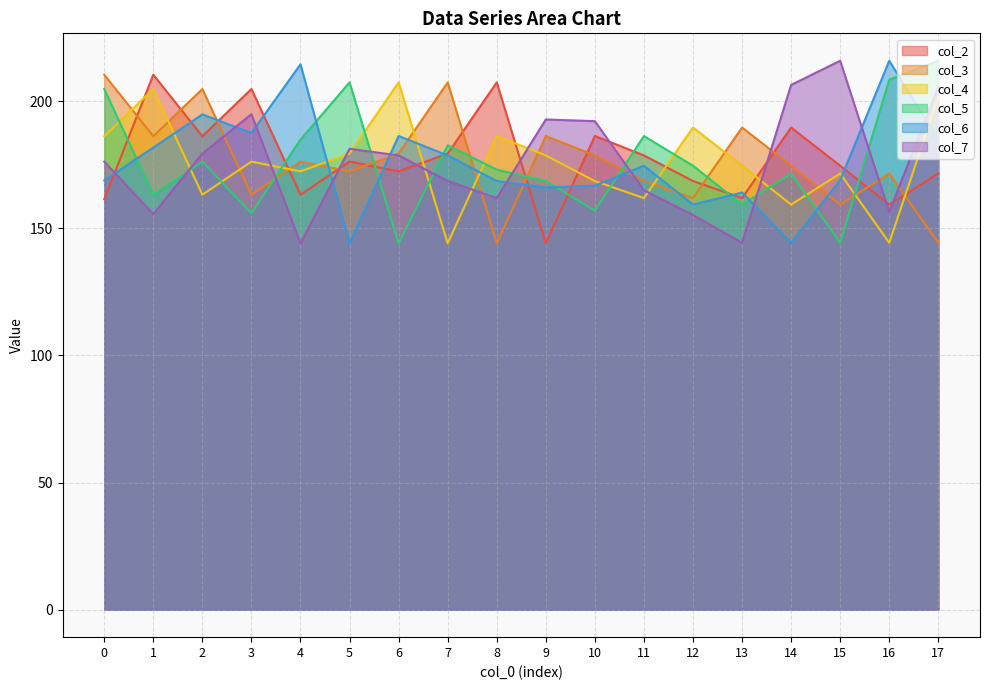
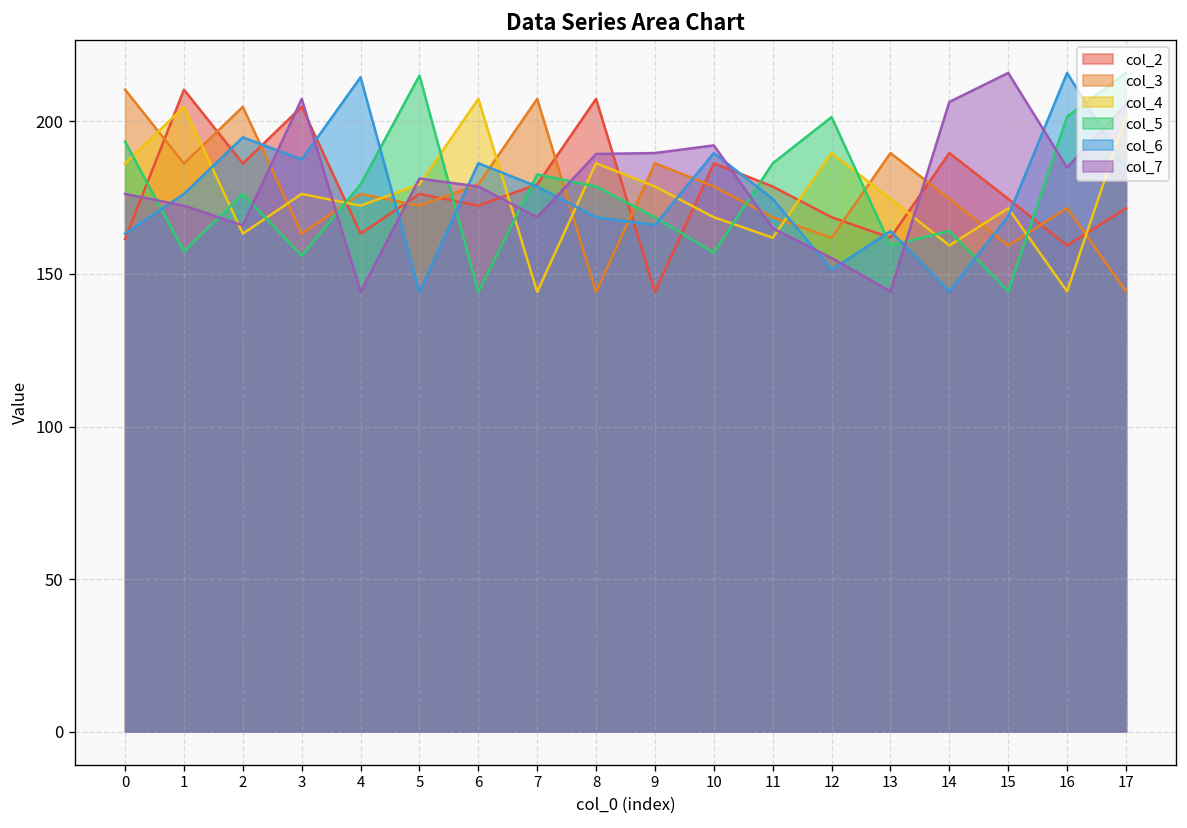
  {
    "col_5": {
-     "0": 205,
-     "1": 163,
+     "0": 193,
+     "1": 157,
      "2": 176,
      "3": 156,
-     "4": 185,
-     "5": 207,
+     "4": 179,
+     "5": 215,
      "6": 144,
      "7": 183,
-     "8": 173,
+     "8": 179,
      "9": 169,
      "10": 157,
      "11": 186,
-     "12": 175,
+     "12": 201,
      "13": 159,
-     "14": 172,
+     "14": 164,
      "15": 144,
-     "16": 208
+     "16": 202
    },
    "col_6": {
-     "0": 169,
-     "1": 182,
+     "0": 163,
+     "1": 176,
      "2": 195,
      "3": 188,
      "4": 214,
      "5": 144,
      "6": 186,
      "8": 169,
      "9": 166,
-     "10": 167,
+     "10": 190,
      "11": 175,
-     "12": 159,
+     "12": 151,
      "13": 164,
      "14": 144,
      "15": 169,
      "16": 216
    },
    "col_7": {
      "0": 176,
-     "1": 156,
-     "2": 179,
-     "3": 195,
+     "1": 172,
+     "2": 166,
+     "3": 207,
      "4": 144,
      "5": 181,
      "7": 169,
-     "8": 162,
-     "9": 193,
+     "8": 189,
+     "9": 190,
      "10": 192,
      "11": 165,
      "12": 155,
      "13": 144,
      "14": 206,
      "15": 216,
-     "16": 156
+     "16": 185
    }
  }
